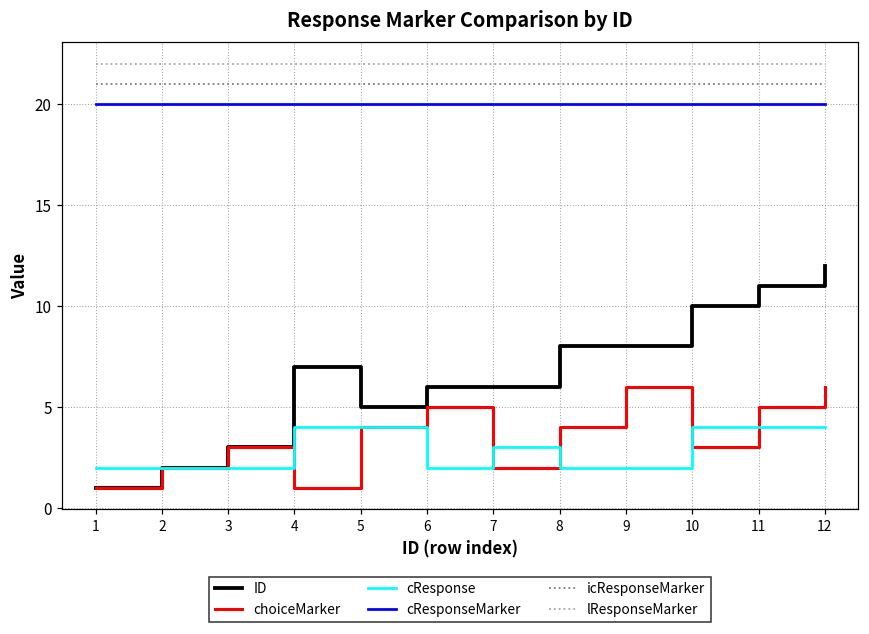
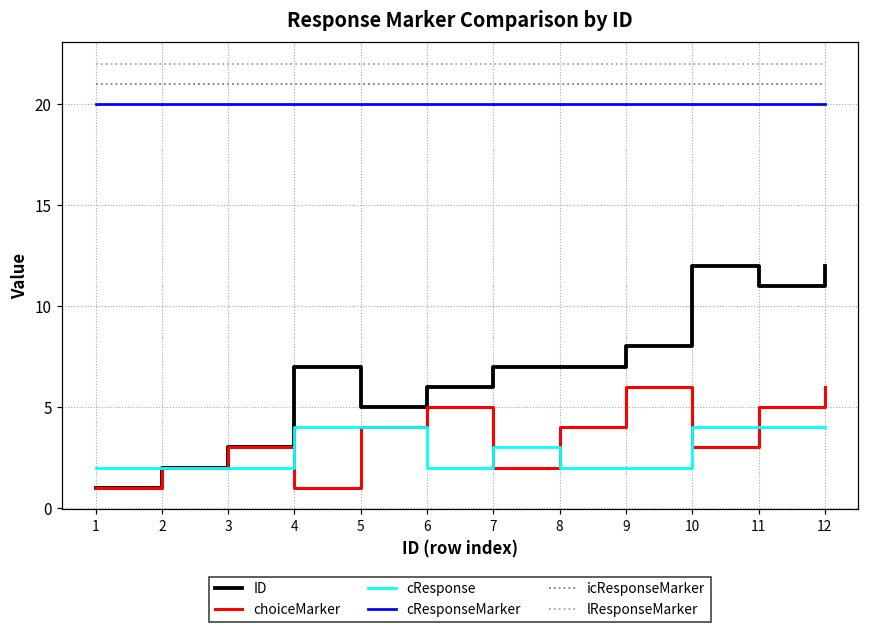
  {
    "ID": {
      "4": 7,
      "5": 5,
      "6": 6,
-     "7": 6,
-     "8": 8,
+     "7": 7,
+     "8": 7,
      "9": 8,
-     "10": 10,
+     "10": 12,
      "11": 11,
      "12": 12
    },
    "choiceMarker": {
      "4": 1,
      "6": 5,
      "7": 2,
      "8": 4,
      "9": 6,
      "10": 3,
      "11": 5,
      "12": 6
    },
    "cResponse": {
      "1": 2,
      "3": 2,
      "4": 4,
      "6": 2,
      "7": 3,
      "8": 2,
      "9": 2,
      "10": 4,
      "11": 4,
      "12": 4
    },
    "cResponseMarker": {
      "1": 20,
      "2": 20,
      "3": 20,
      "4": 20,
      "5": 20,
      "6": 20,
      "7": 20,
      "8": 20,
      "9": 20,
      "10": 20,
      "11": 20,
      "12": 20
    },
    "icResponseMarker": {
      "1": 21,
      "2": 21,
      "3": 21,
      "4": 21,
      "5": 21,
      "6": 21,
      "7": 21,
      "8": 21,
      "9": 21,
      "10": 21,
      "11": 21,
      "12": 21
    },
    "lResponseMarker": {
      "1": 22,
      "2": 22,
      "3": 22,
      "4": 22,
      "5": 22,
      "6": 22,
      "7": 22,
      "8": 22,
      "9": 22,
      "10": 22,
      "11": 22,
      "12": 22
    }
  }
